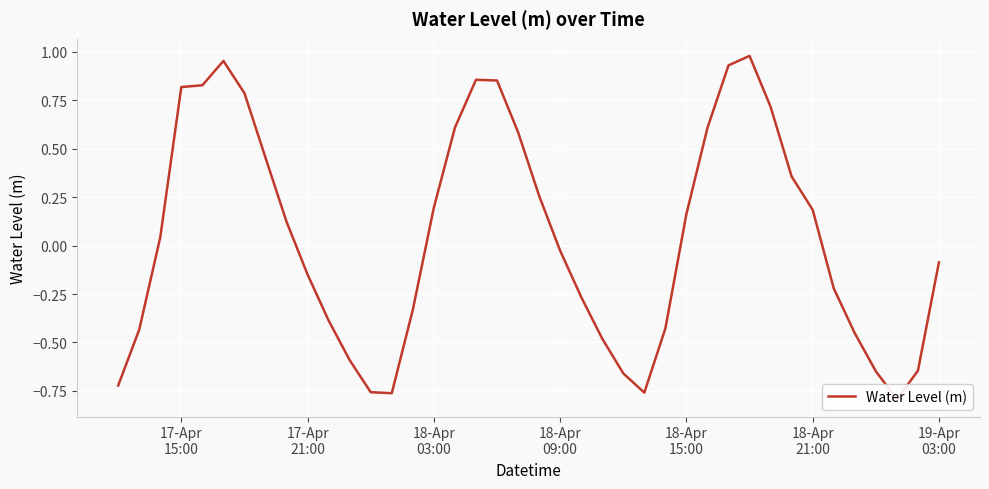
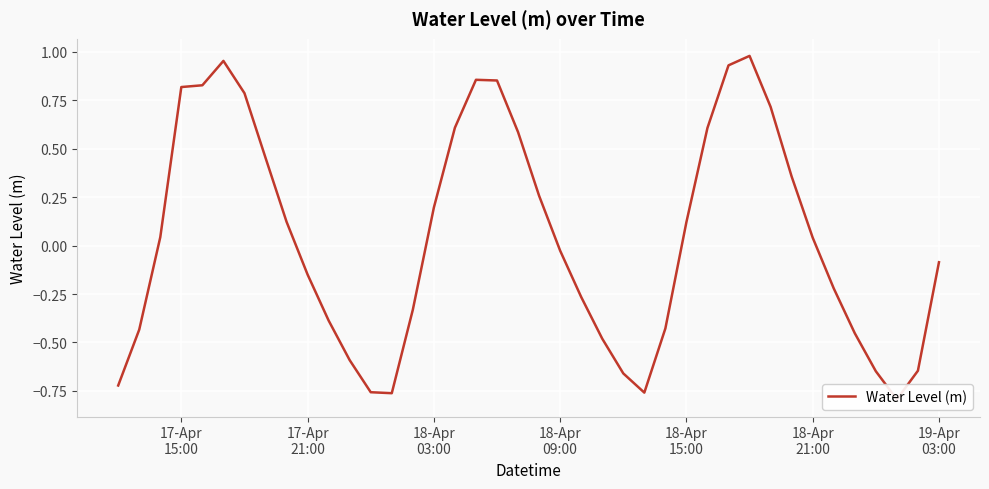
  {
    "17-Apr 15:00": 0.82,
    "17-Apr 21:00": -0.15,
    "18-Apr 03:00": 0.20,
    "18-Apr 09:00": -0.03,
-   "18-Apr 15:00": 0.16,
-   "18-Apr 21:00": 0.18,
+   "18-Apr 15:00": 0.12,
+   "18-Apr 21:00": 0.04,
    "19-Apr 03:00": -0.09
  }
